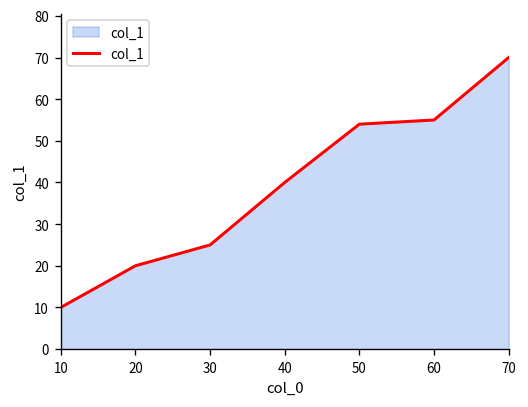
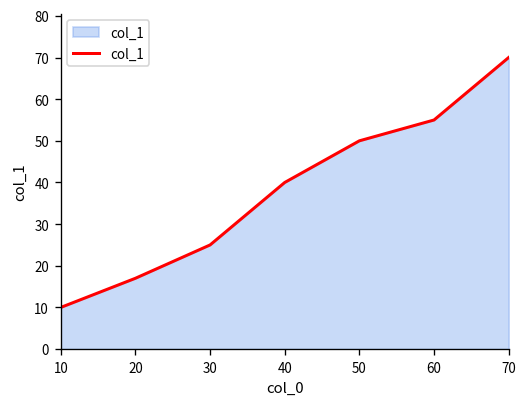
  {
    "10": 10,
-   "20": 20,
+   "20": 17,
    "30": 25,
    "40": 40,
-   "50": 54,
+   "50": 50,
    "60": 55,
    "70": 70
  }
